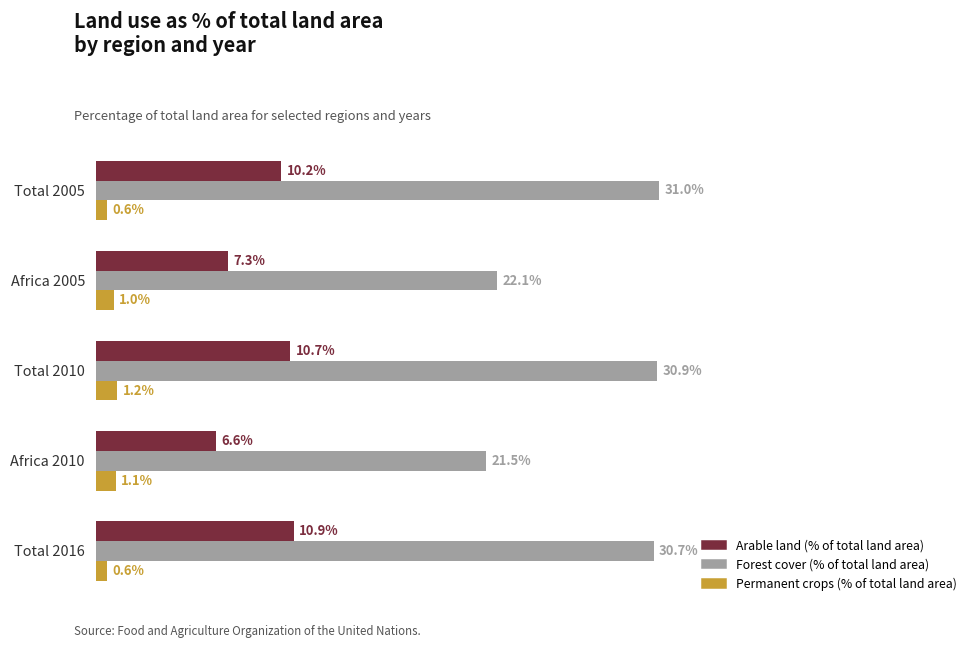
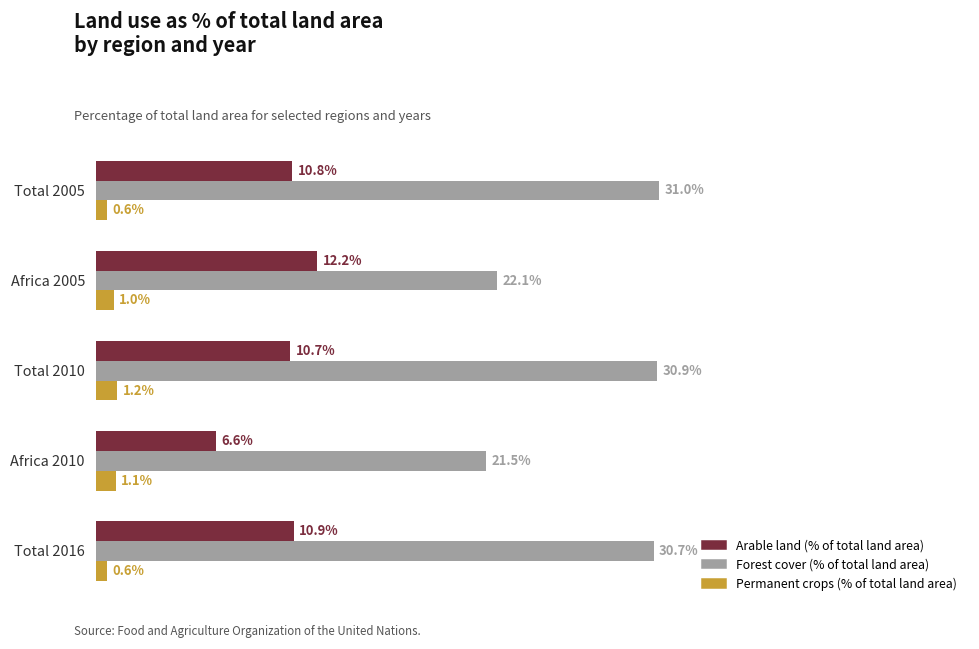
  {
    "Arable land (% of total land area)": {
-     "Total 2005": "10.2%",
-     "Africa 2005": "7.3%",
+     "Total 2005": "10.8%",
+     "Africa 2005": "12.2%",
      "Total 2010": "10.7%",
      "Africa 2010": "6.6%",
      "Total 2016": "10.9%"
    },
    "Forest cover (% of total land area)": {
      "Total 2005": "31.0%",
      "Africa 2005": "22.1%",
      "Total 2010": "30.9%",
      "Africa 2010": "21.5%",
      "Total 2016": "30.7%"
    },
    "Permanent crops (% of total land area)": {
      "Total 2005": "0.6%",
      "Africa 2005": "1.0%",
      "Total 2010": "1.2%",
      "Africa 2010": "1.1%",
      "Total 2016": "0.6%"
    }
  }
